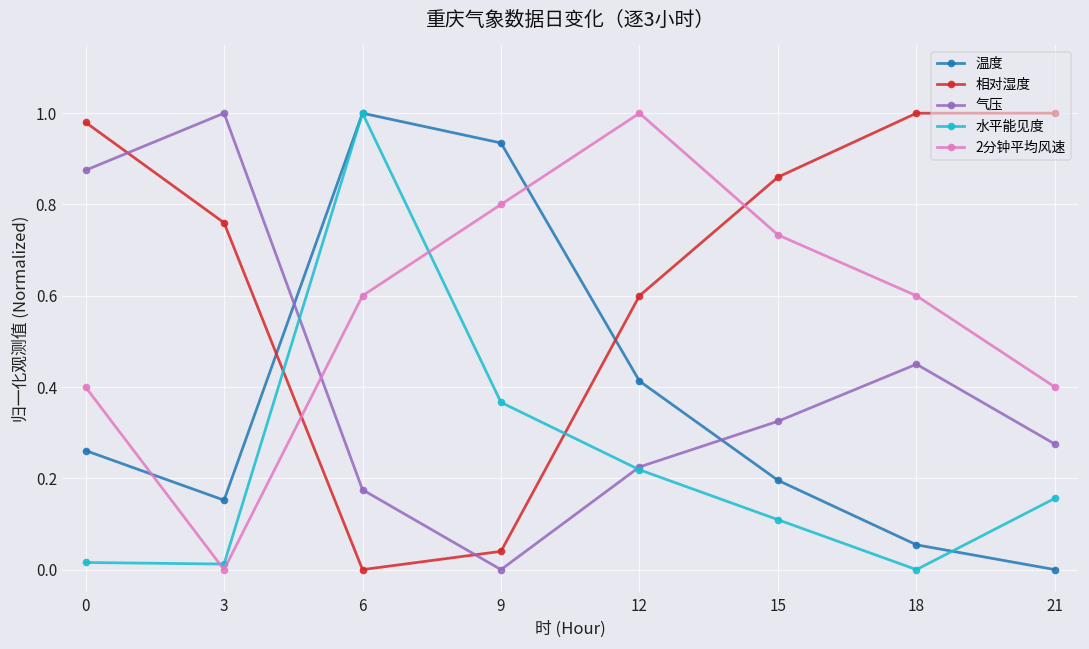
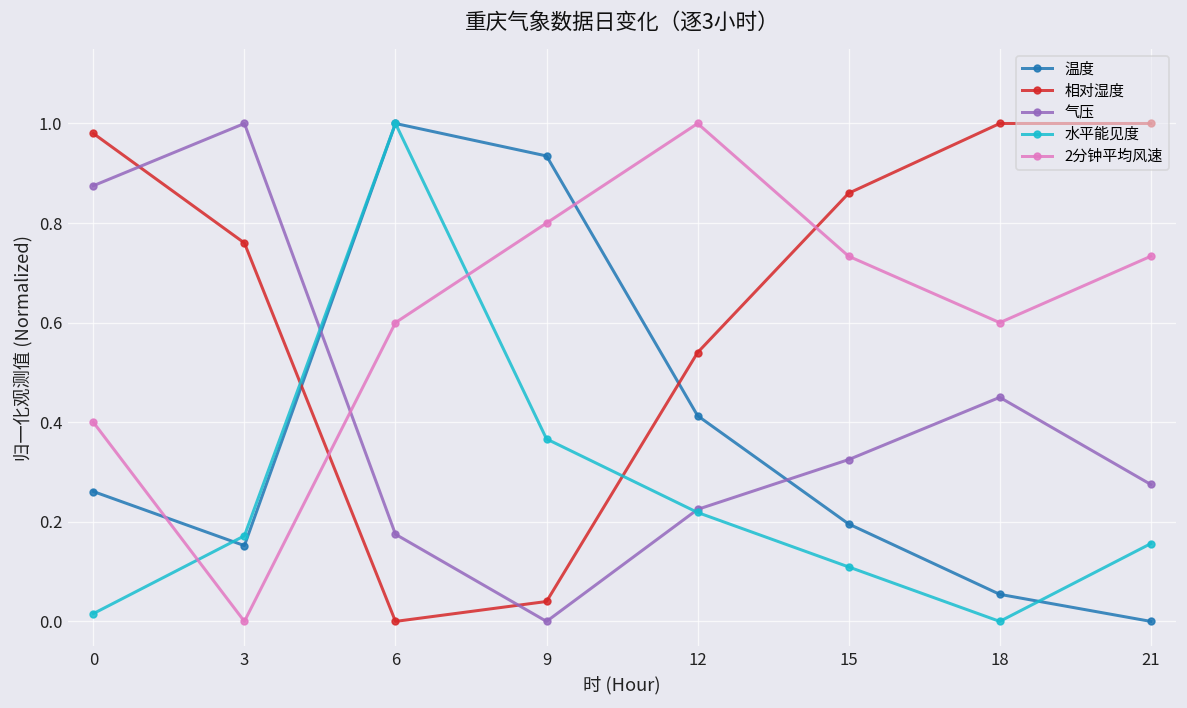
  {
    "温度": {
      "0": 0.26,
      "3": 0.15,
      "9": 0.93,
      "12": 0.41,
      "15": 0.20,
      "18": 0.05,
      "21": 0.00
    },
    "相对湿度": {
      "0": 0.98,
      "3": 0.76,
      "6": 0.00,
      "9": 0.04,
-     "12": 0.60,
+     "12": 0.54,
      "15": 0.86,
      "18": 1.00
    },
    "气压": {
      "0": 0.88,
      "3": 1.00,
      "6": 0.18,
      "9": 0.00,
      "12": 0.22,
      "15": 0.33,
      "18": 0.45,
      "21": 0.28
    },
    "水平能见度": {
      "0": 0.02,
-     "3": 0.01,
+     "3": 0.17,
      "9": 0.37,
      "12": 0.22,
      "15": 0.11,
      "18": 0.00,
      "21": 0.16
    },
    "2分钟平均风速": {
      "0": 0.40,
      "3": 0.00,
      "6": 0.60,
      "9": 0.80,
      "12": 1.00,
      "15": 0.73,
      "18": 0.60,
-     "21": 0.40
+     "21": 0.73
    }
  }
